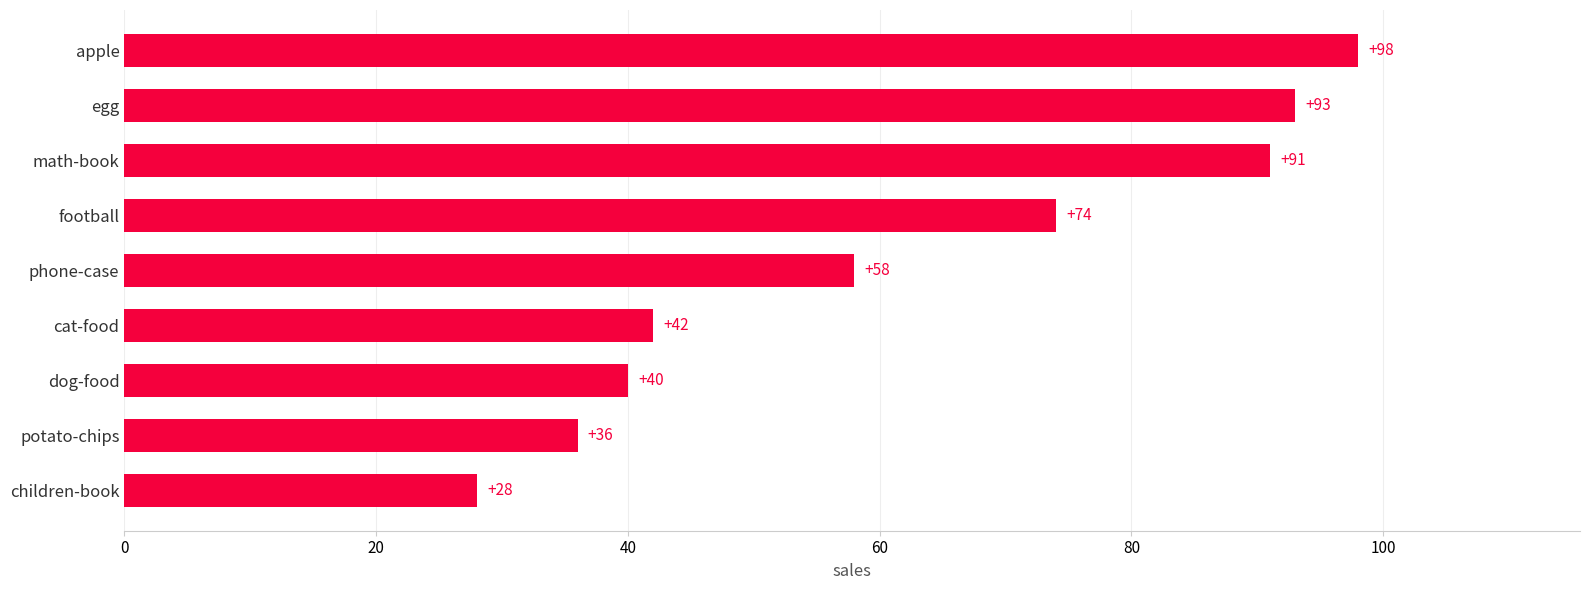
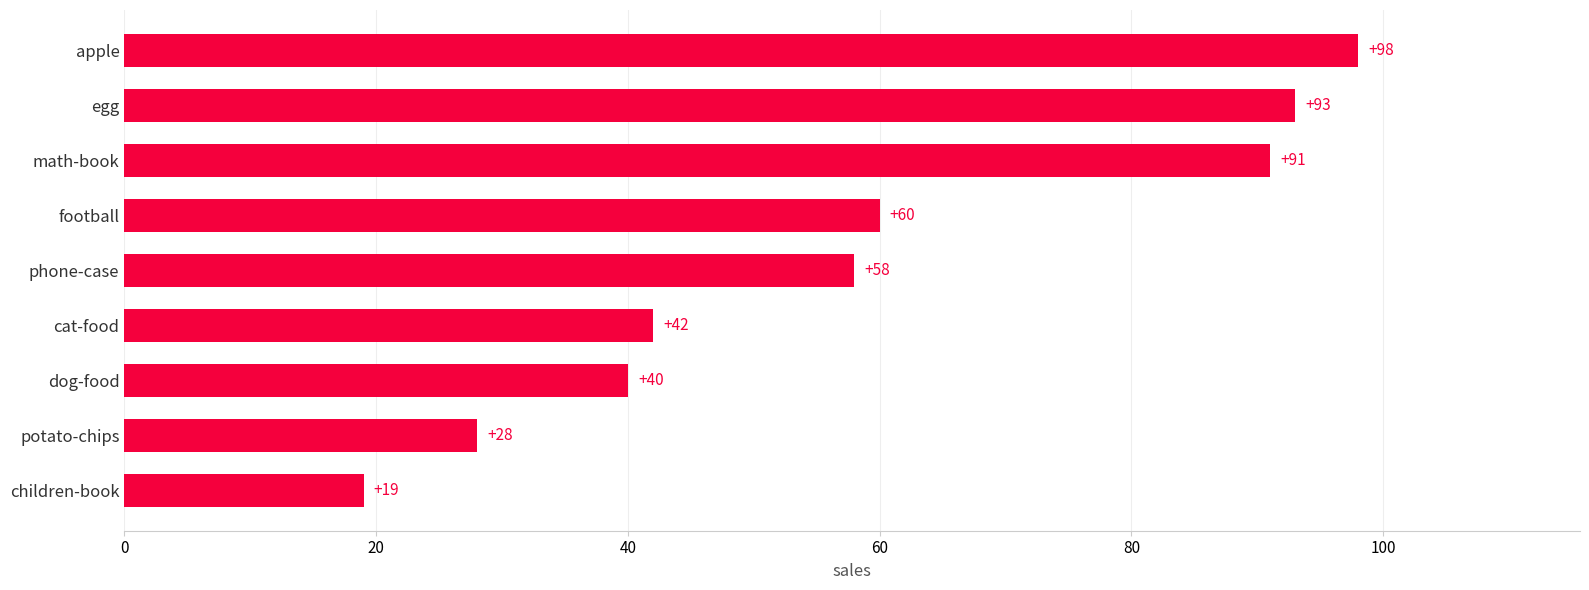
  {
    "apple": "+98",
    "egg": "+93",
    "math-book": "+91",
-   "football": "+74",
+   "football": "+60",
    "phone-case": "+58",
    "cat-food": "+42",
    "dog-food": "+40",
-   "potato-chips": "+36",
-   "children-book": "+28"
+   "potato-chips": "+28",
+   "children-book": "+19"
  }
